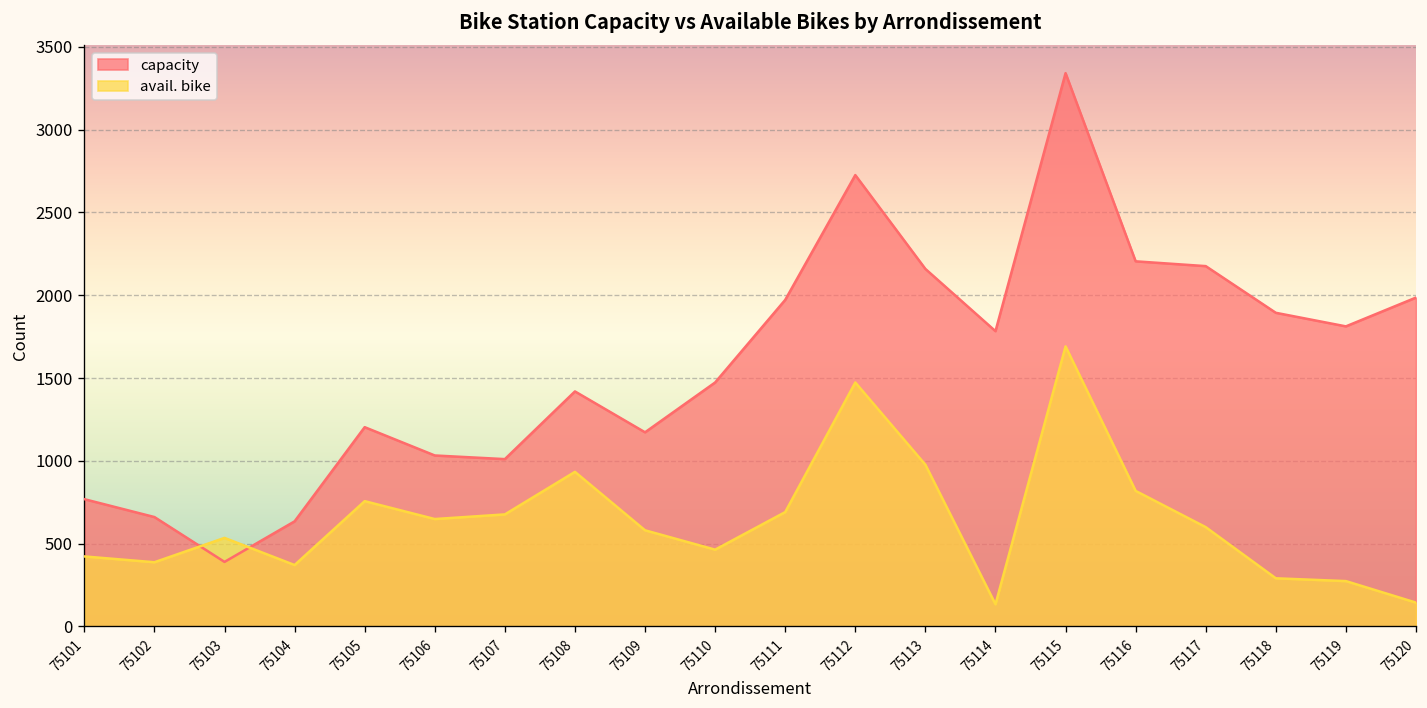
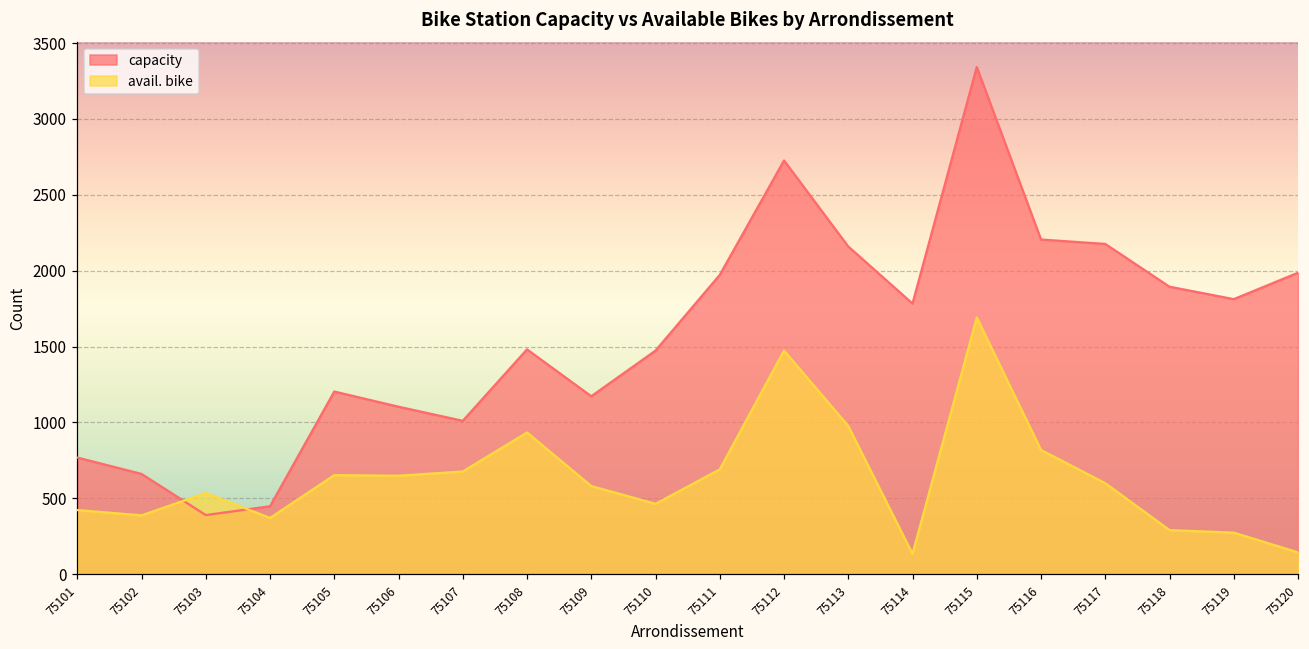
  {
    "capacity": {
      "75101": 770,
      "75102": 660,
      "75103": 390,
-     "75104": 630,
+     "75104": 450,
      "75105": 1200,
-     "75106": 1030,
+     "75106": 1100,
      "75107": 1010,
-     "75108": 1420,
+     "75108": 1480,
      "75109": 1170,
      "75110": 1470,
      "75111": 1970,
      "75112": 2730,
      "75113": 2160,
      "75114": 1780,
      "75115": 3340,
      "75116": 2210,
      "75117": 2180,
      "75118": 1890,
      "75119": 1810,
      "75120": 1990
    },
    "avail. bike": {
      "75101": 420,
      "75102": 390,
      "75103": 530,
      "75104": 370,
-     "75105": 760,
+     "75105": 650,
      "75106": 650,
      "75107": 680,
      "75108": 930,
      "75109": 580,
      "75110": 460,
      "75111": 690,
      "75112": 1470,
      "75113": 980,
      "75114": 130,
      "75115": 1690,
      "75116": 820,
      "75117": 600,
      "75118": 290,
      "75119": 270,
      "75120": 140
    }
  }
